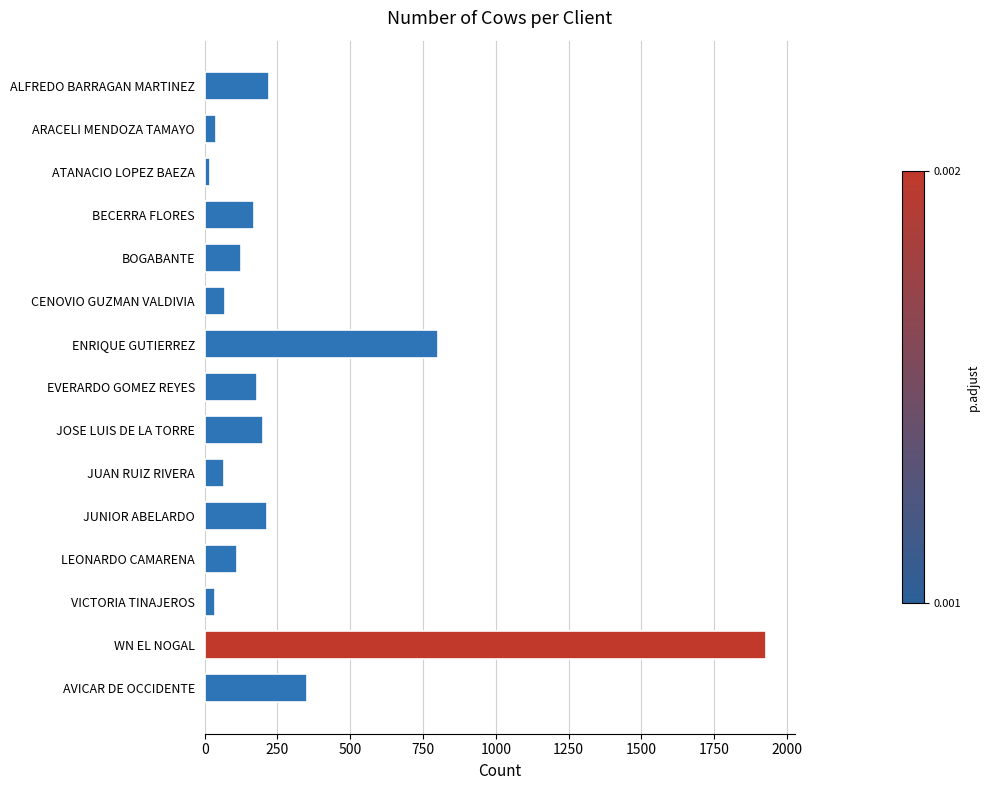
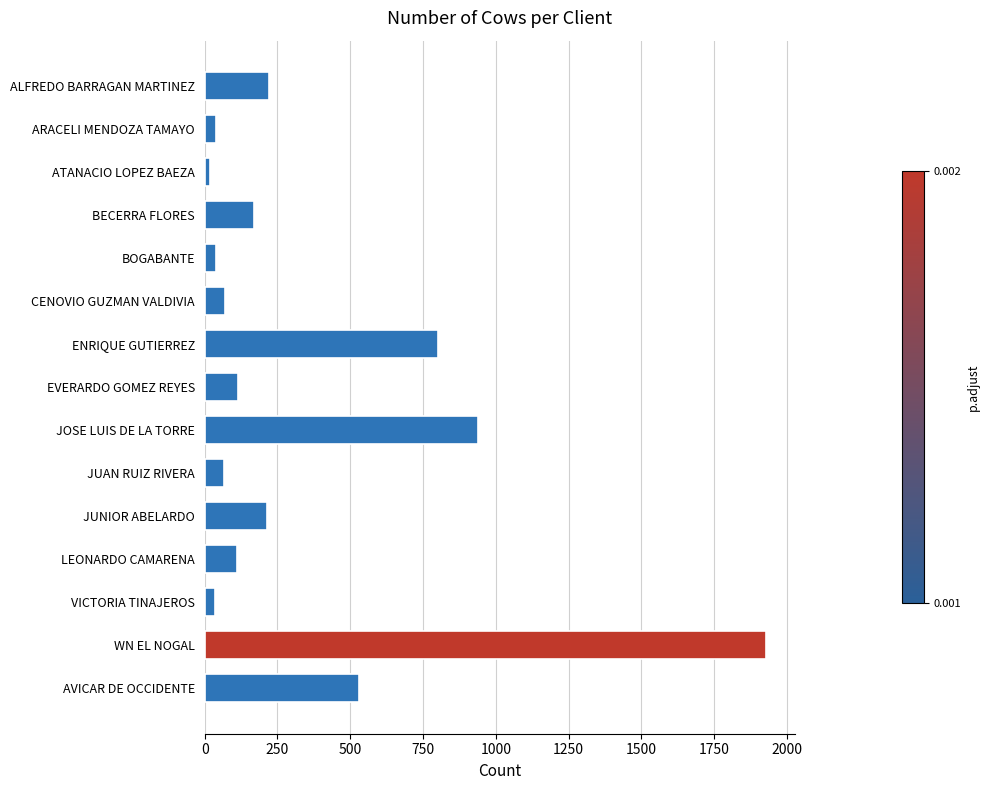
  {
    "ALFREDO BARRAGAN MARTINEZ": 220,
    "ARACELI MENDOZA TAMAYO": 40,
    "ATANACIO LOPEZ BAEZA": 20,
    "BECERRA FLORES": 170,
-   "BOGABANTE": 130,
+   "BOGABANTE": 40,
    "CENOVIO GUZMAN VALDIVIA": 70,
    "ENRIQUE GUTIERREZ": 800,
-   "EVERARDO GOMEZ REYES": 180,
-   "JOSE LUIS DE LA TORRE": 200,
+   "EVERARDO GOMEZ REYES": 120,
+   "JOSE LUIS DE LA TORRE": 940,
    "JUAN RUIZ RIVERA": 70,
    "JUNIOR ABELARDO": 220,
    "LEONARDO CAMARENA": 110,
    "VICTORIA TINAJEROS": 40,
    "WN EL NOGAL": 1930,
-   "AVICAR DE OCCIDENTE": 350
+   "AVICAR DE OCCIDENTE": 530
  }
